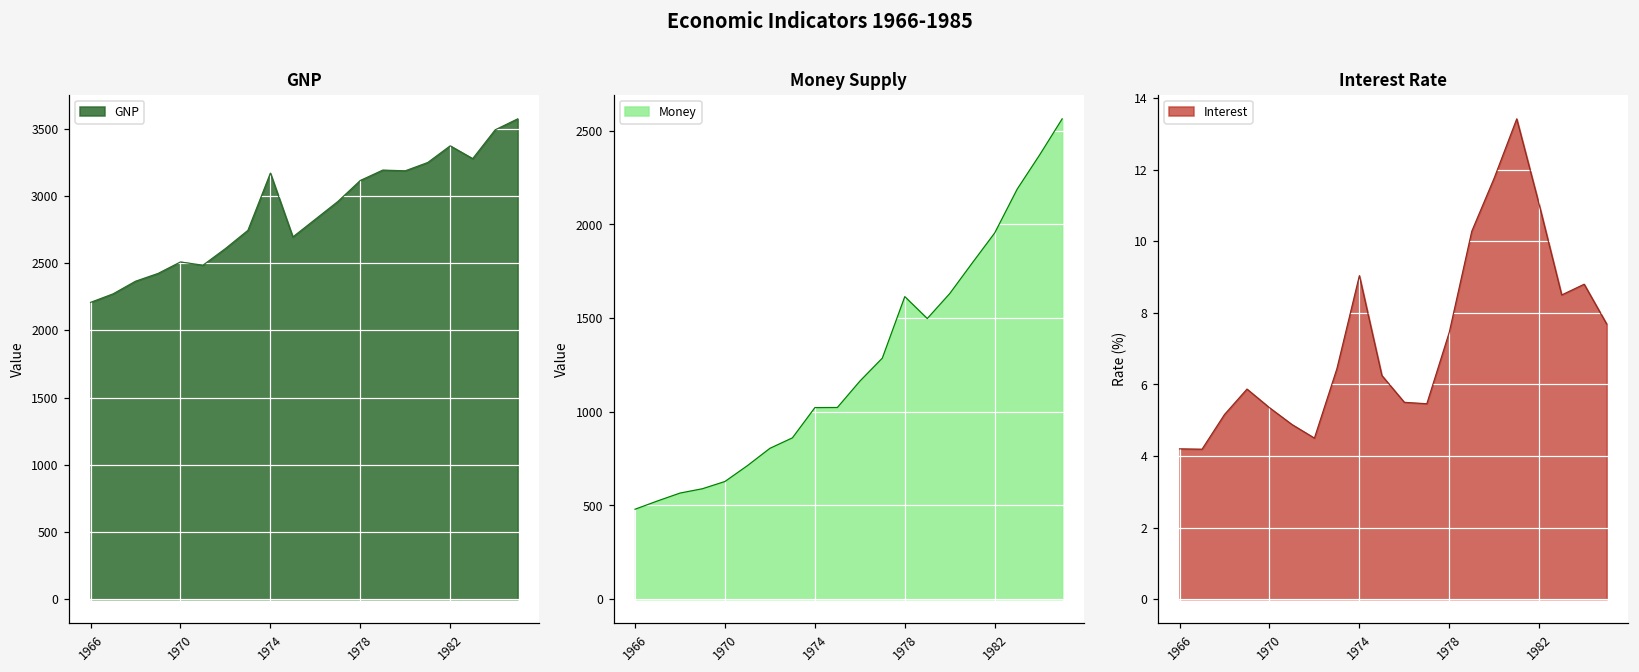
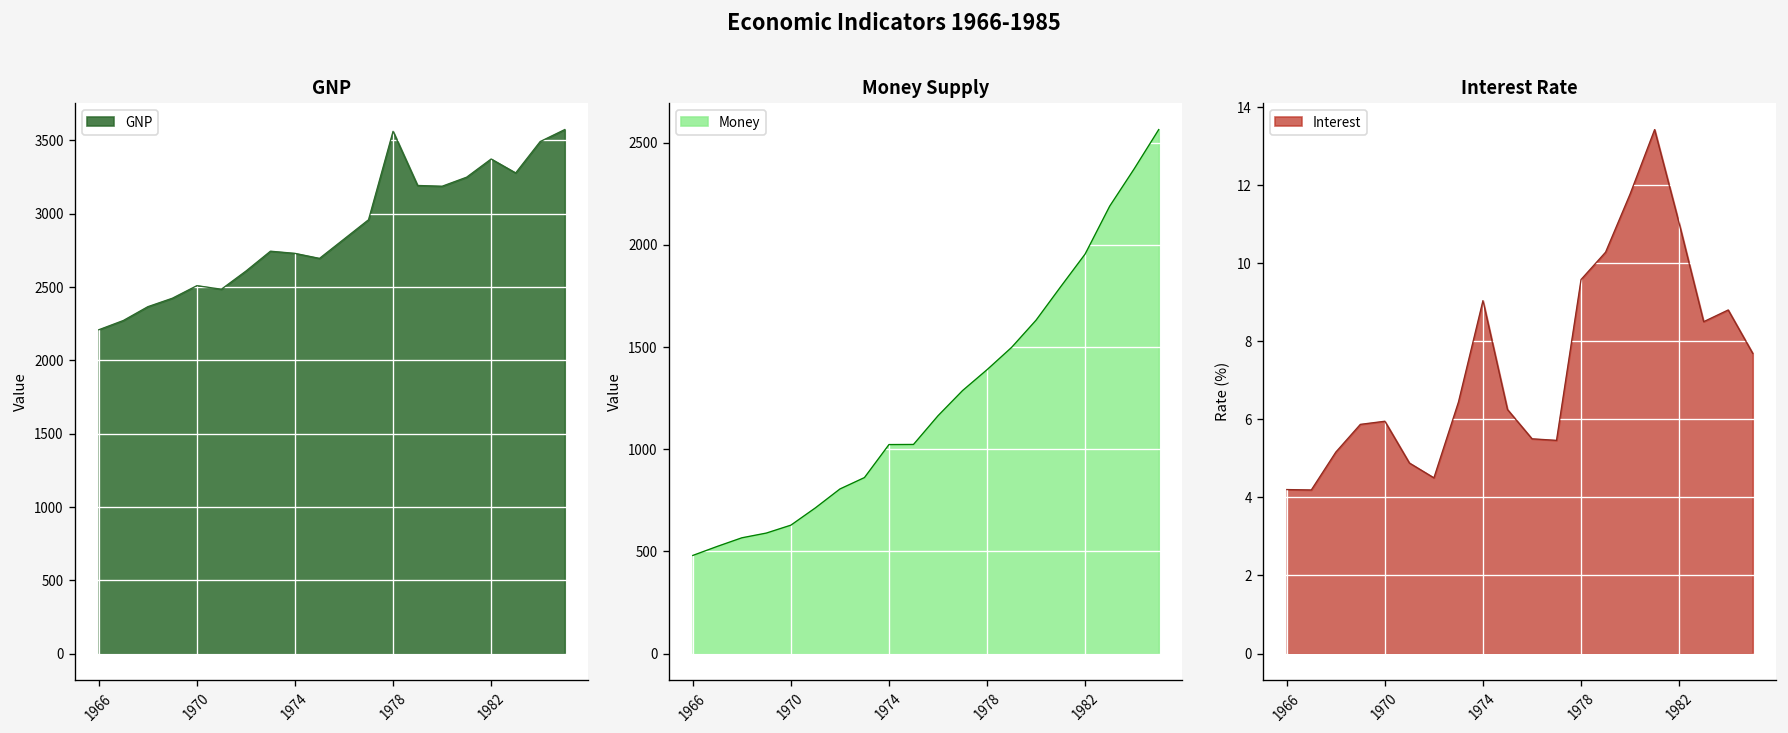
  {
    "GNP": {
      "1966": 2210,
      "1970": 2510,
-     "1974": 3170,
-     "1978": 3120,
+     "1974": 2730,
+     "1978": 3560,
      "1982": 3370
    },
    "Money Supply": {
      "1966": 480,
      "1970": 630,
      "1974": 1020,
-     "1978": 1610,
+     "1978": 1390,
      "1982": 1950
    },
    "Interest Rate": {
      "1966": 4.2,
-     "1970": 5.4,
+     "1970": 6.0,
      "1974": 9.0,
-     "1978": 7.5,
+     "1978": 9.6,
      "1982": 11.0
    }
  }
